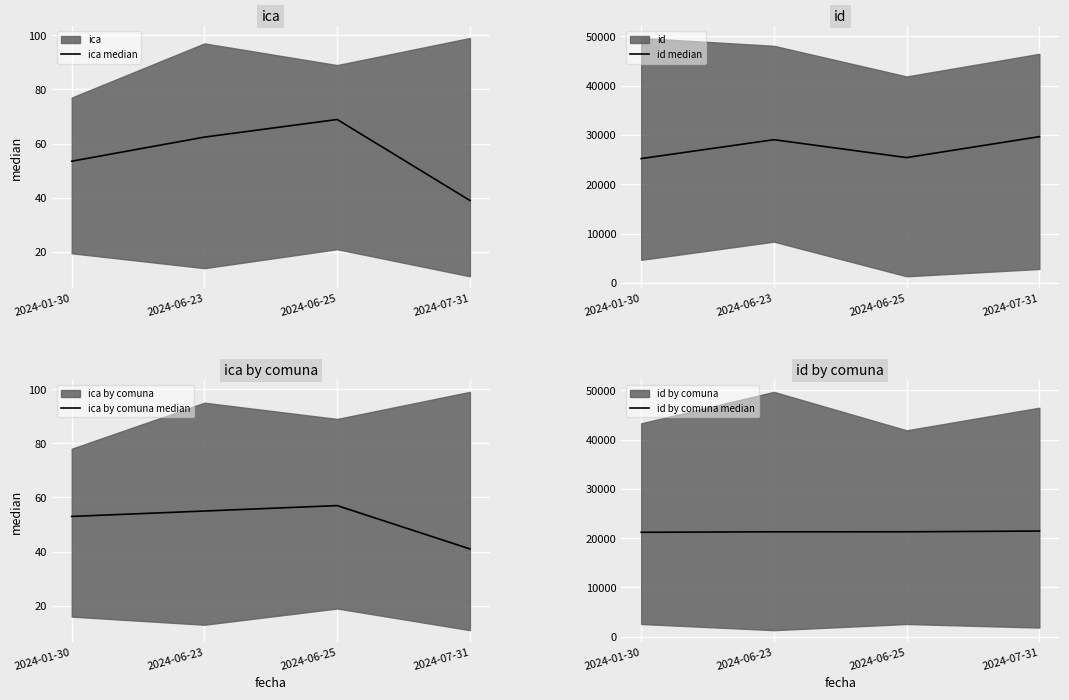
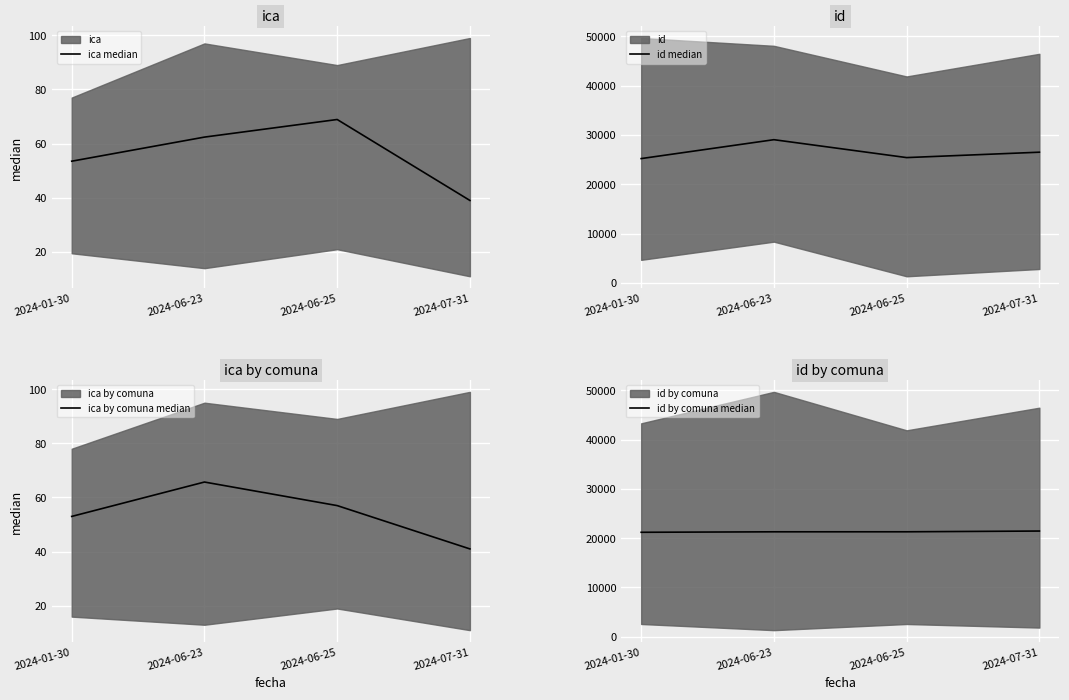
  {
    "ica": {
      "ica median": {
        "2024-01-30": 54,
        "2024-06-23": 62,
        "2024-06-25": 69,
        "2024-07-31": 39
      }
    },
    "id": {
      "id median": {
        "2024-01-30": 25000,
        "2024-06-23": 29000,
        "2024-06-25": 25000,
-       "2024-07-31": 30000
+       "2024-07-31": 27000
      }
    },
    "ica by comuna": {
      "ica by comuna median": {
        "2024-01-30": 53,
-       "2024-06-23": 55,
+       "2024-06-23": 66,
        "2024-06-25": 57,
        "2024-07-31": 41
      }
    },
    "id by comuna": {
      "id by comuna median": {
        "2024-01-30": 21000,
        "2024-06-23": 21000,
        "2024-06-25": 21000,
        "2024-07-31": 21000
      }
    }
  }
